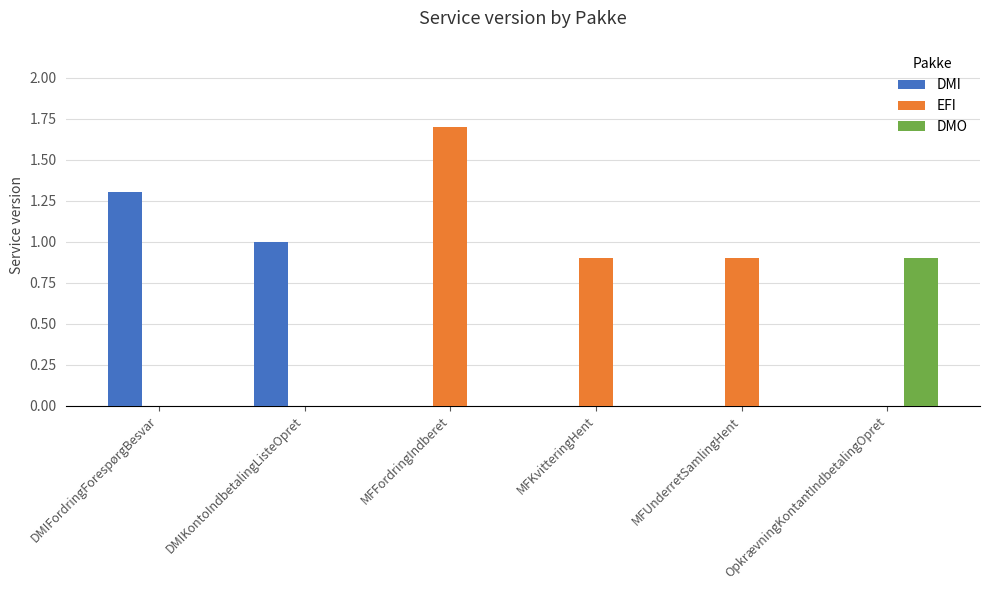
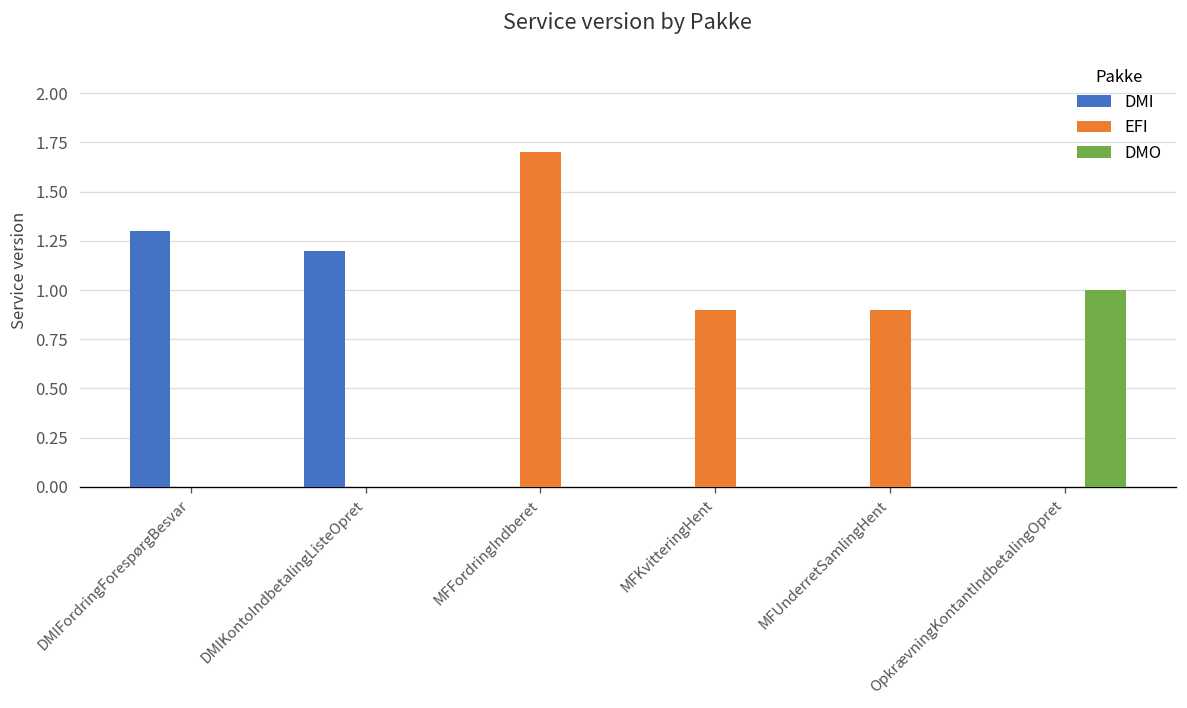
  {
    "DMI": {
      "DMIFordringForespørgBesvar": 1.3,
-     "DMIKontoIndbetalingListeOpret": 1.0,
+     "DMIKontoIndbetalingListeOpret": 1.2,
      "MFFordringIndberet": 0.0,
      "MFKvitteringHent": 0.0,
      "MFUnderretSamlingHent": 0.0,
      "OpkrævningKontantIndbetalingOpret": 0.0
    },
    "EFI": {
      "DMIFordringForespørgBesvar": 0.0,
      "DMIKontoIndbetalingListeOpret": 0.0,
      "MFFordringIndberet": 1.7,
      "MFKvitteringHent": 0.9,
      "MFUnderretSamlingHent": 0.9,
      "OpkrævningKontantIndbetalingOpret": 0.0
    },
    "DMO": {
      "DMIFordringForespørgBesvar": 0.0,
      "DMIKontoIndbetalingListeOpret": 0.0,
      "MFFordringIndberet": 0.0,
      "MFKvitteringHent": 0.0,
      "MFUnderretSamlingHent": 0.0,
-     "OpkrævningKontantIndbetalingOpret": 0.9
+     "OpkrævningKontantIndbetalingOpret": 1.0
    }
  }
